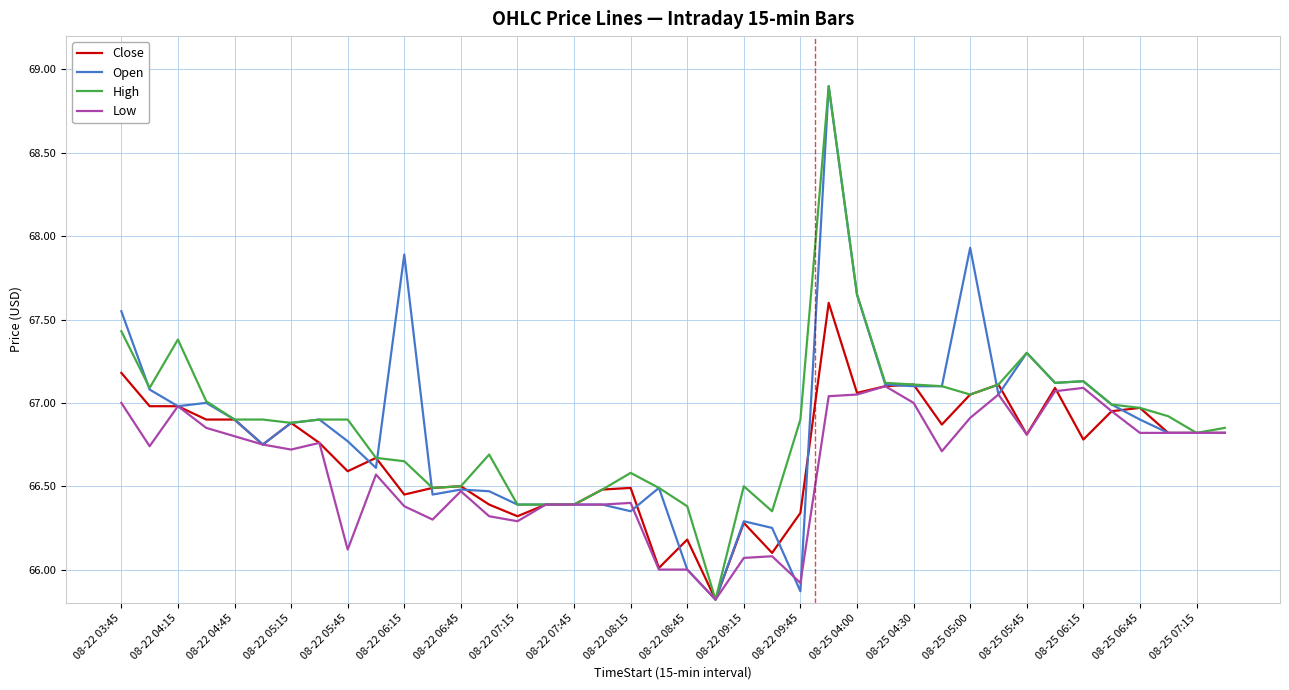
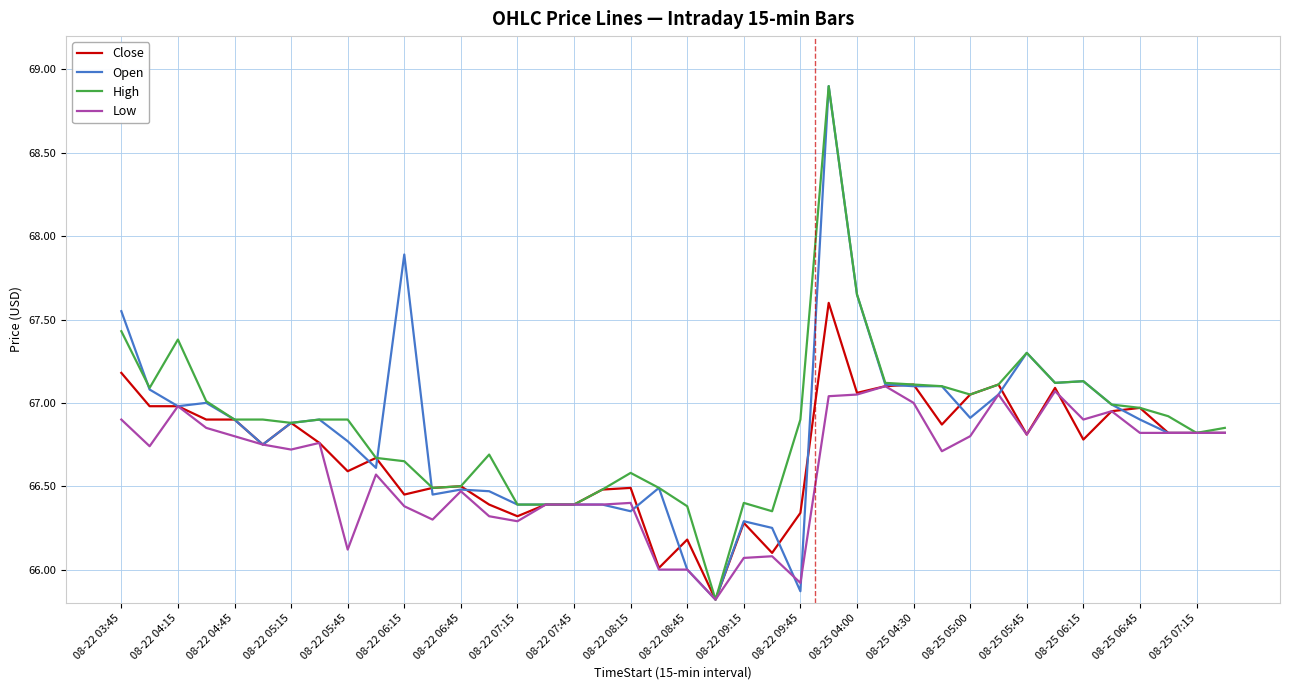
  {
    "Close": {
      "08-22 03:45": 67.18,
      "08-22 05:45": 66.59,
      "08-22 06:15": 66.45,
      "08-22 07:15": 66.32,
      "08-22 08:15": 66.49,
      "08-22 08:45": 66.18,
      "08-22 09:45": 66.34,
      "08-25 06:15": 66.78
    },
    "Open": {
      "08-22 03:45": 67.55,
      "08-22 05:45": 66.77,
      "08-22 06:15": 67.89,
      "08-22 08:15": 66.35,
      "08-22 09:45": 65.87,
-     "08-25 05:00": 67.93,
+     "08-25 05:00": 66.91,
      "08-25 06:45": 66.90
    },
    "High": {
      "08-22 03:45": 67.43,
      "08-22 04:15": 67.38,
      "08-22 05:45": 66.9,
      "08-22 06:15": 66.65,
      "08-22 08:15": 66.58,
      "08-22 08:45": 66.38,
-     "08-22 09:15": 66.5,
+     "08-22 09:15": 66.4,
      "08-22 09:45": 66.9
    },
    "Low": {
-     "08-22 03:45": 67.0,
+     "08-22 03:45": 66.9,
      "08-22 04:45": 66.80,
      "08-22 05:15": 66.72,
      "08-22 05:45": 66.12,
      "08-22 06:15": 66.38,
      "08-22 07:15": 66.29,
      "08-22 08:15": 66.40,
      "08-22 09:15": 66.07,
      "08-22 09:45": 65.92,
      "08-25 04:30": 67.00,
-     "08-25 05:00": 66.91,
-     "08-25 06:15": 67.09,
+     "08-25 05:00": 66.80,
+     "08-25 06:15": 66.90,
      "08-25 06:45": 66.82
    }
  }
